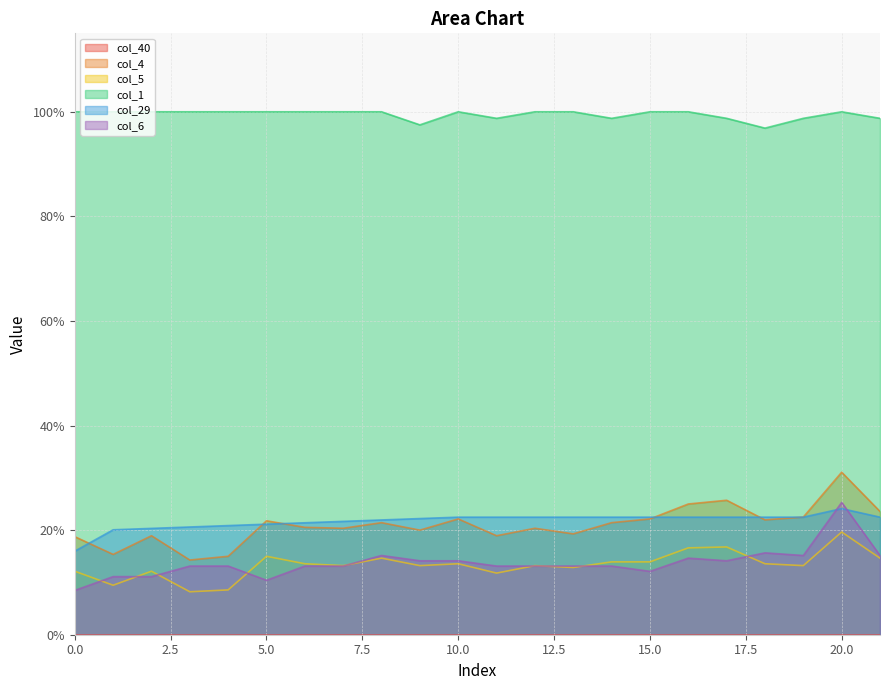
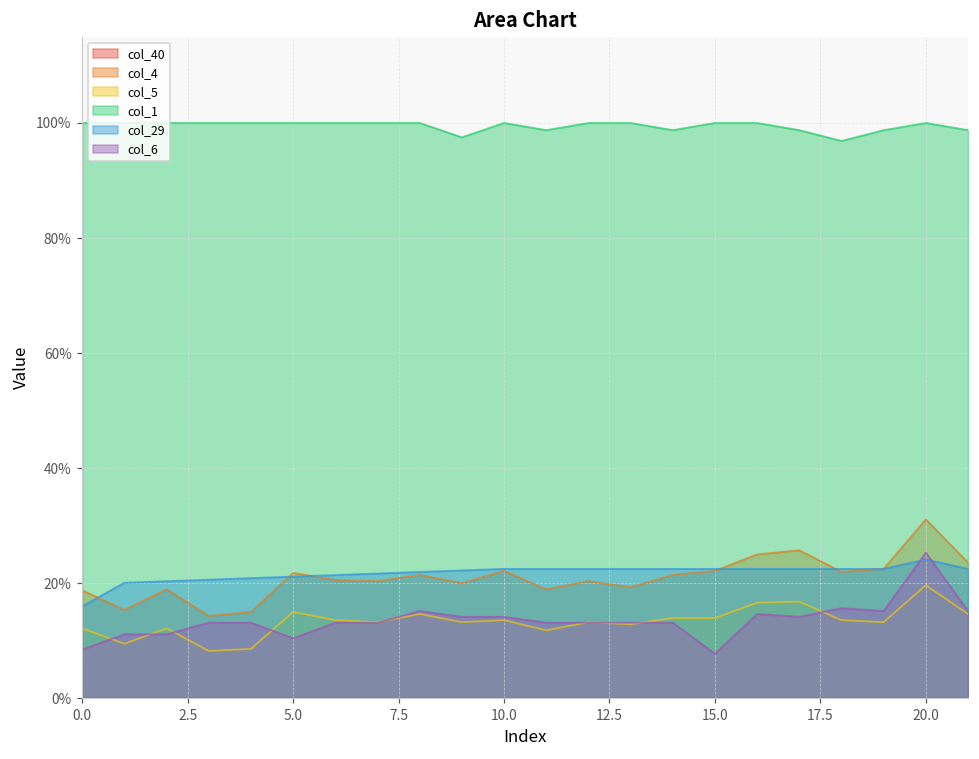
  {
    "col_1": {
      "0.0": "100%",
      "5.0": "100%",
      "10.0": "100%",
      "15.0": "100%",
      "20.0": "100%"
    },
    "col_29": {
      "0.0": "16%",
      "5.0": "21%",
      "20.0": "24%"
    },
    "col_6": {
      "0.0": "8%",
      "5.0": "10%",
      "10.0": "14%",
-     "15.0": "12%",
+     "15.0": "8%",
      "20.0": "25%"
    }
  }
